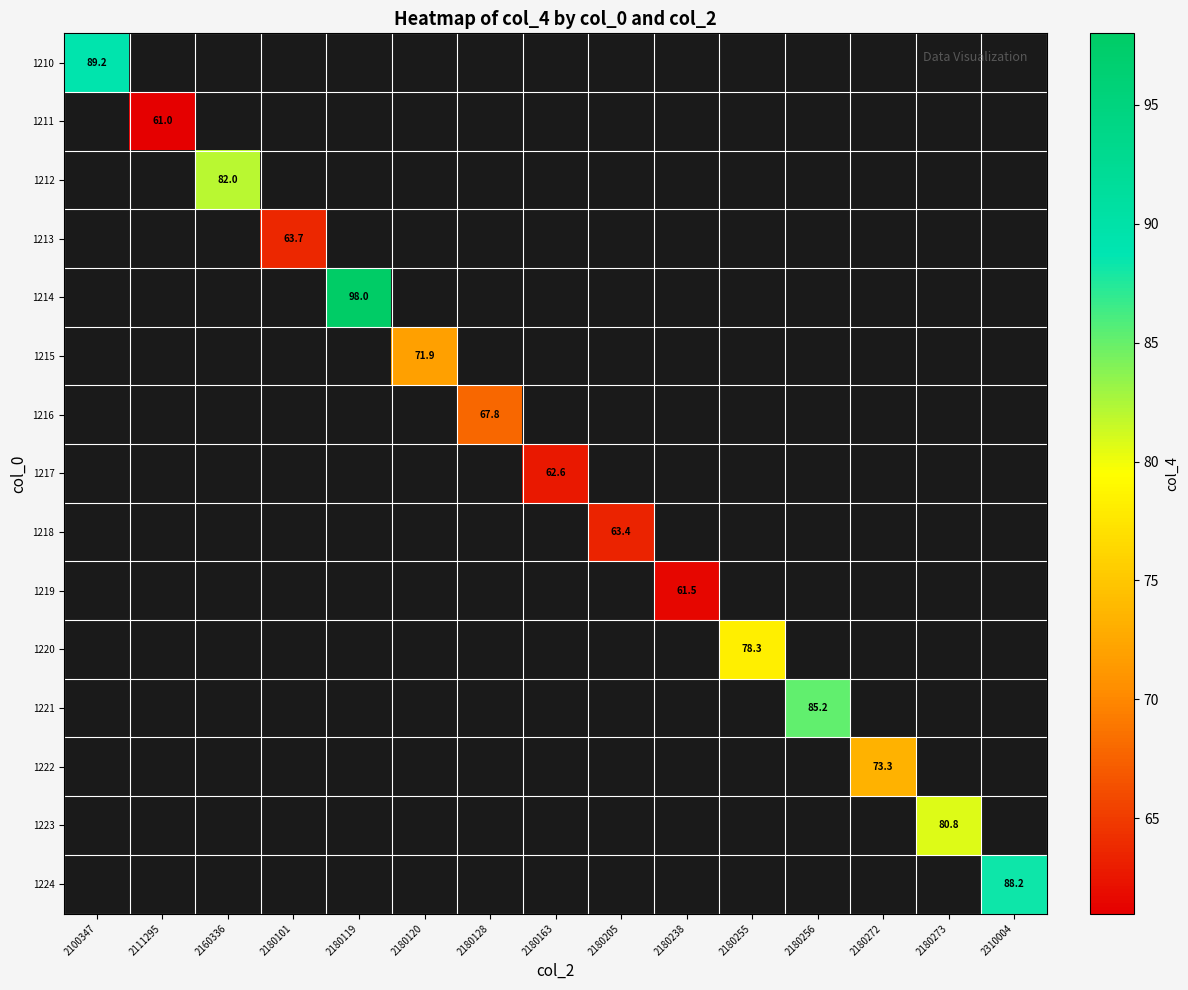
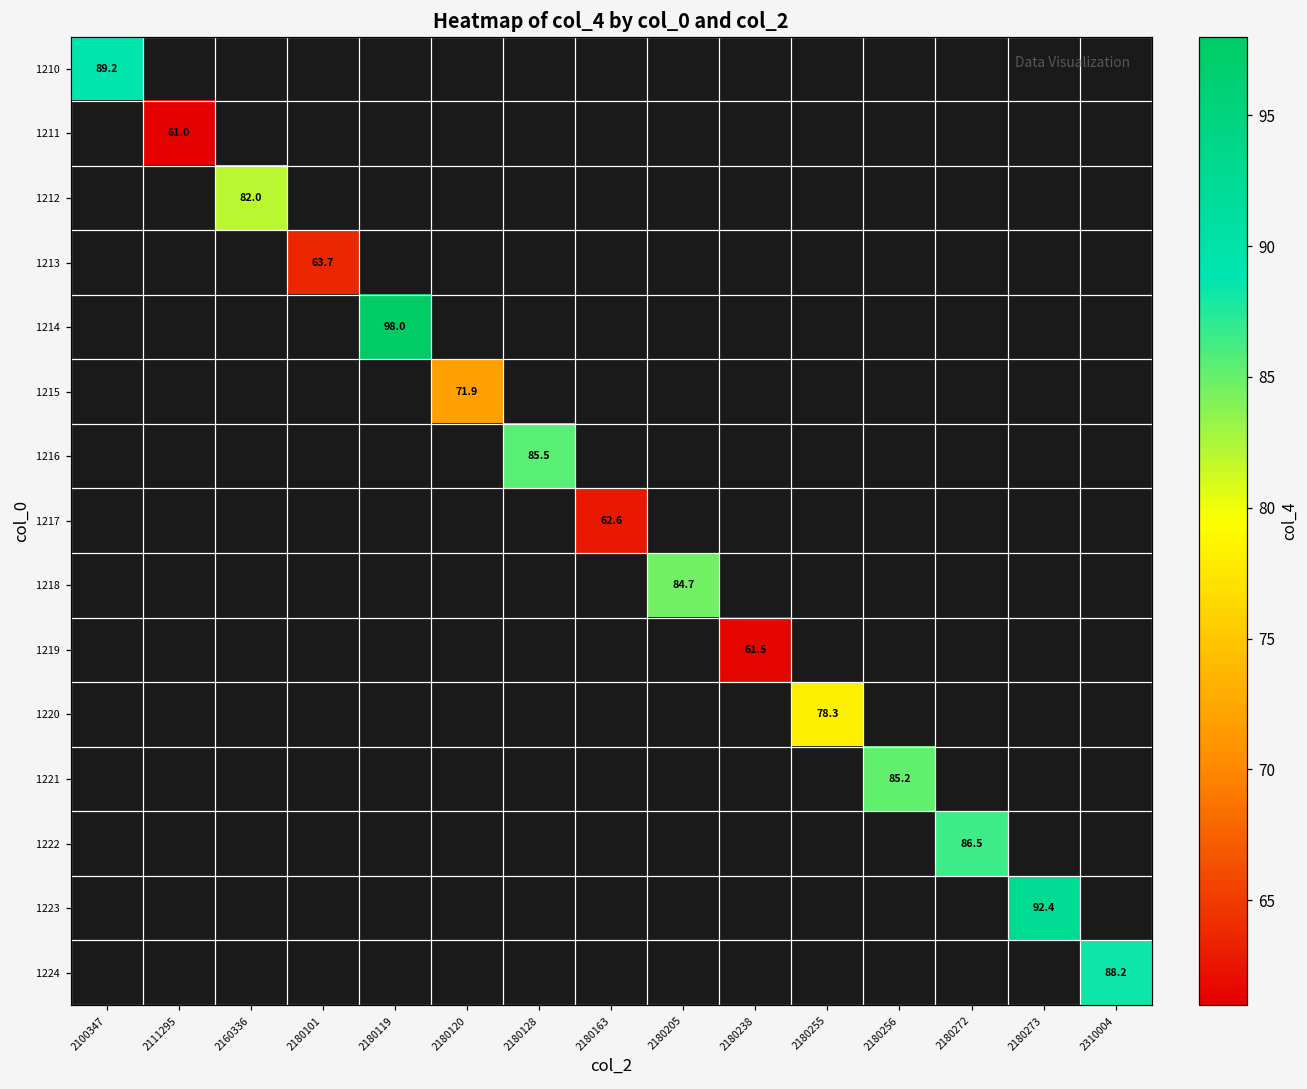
  {
    "1210": {
      "2100347": 89.2
    },
    "1211": {
      "2111295": 61.0
    },
    "1212": {
      "2160336": 82.0
    },
    "1213": {
      "2180101": 63.7
    },
    "1214": {
      "2180119": 98.0
    },
    "1215": {
      "2180120": 71.9
    },
    "1216": {
-     "2180128": 67.8
+     "2180128": 85.5
    },
    "1217": {
      "2180163": 62.6
    },
    "1218": {
-     "2180205": 63.4
+     "2180205": 84.7
    },
    "1219": {
      "2180238": 61.5
    },
    "1220": {
      "2180255": 78.3
    },
    "1221": {
      "2180256": 85.2
    },
    "1222": {
-     "2180272": 73.3
+     "2180272": 86.5
    },
    "1223": {
-     "2180273": 80.8
+     "2180273": 92.4
    },
    "1224": {
      "2310004": 88.2
    }
  }
